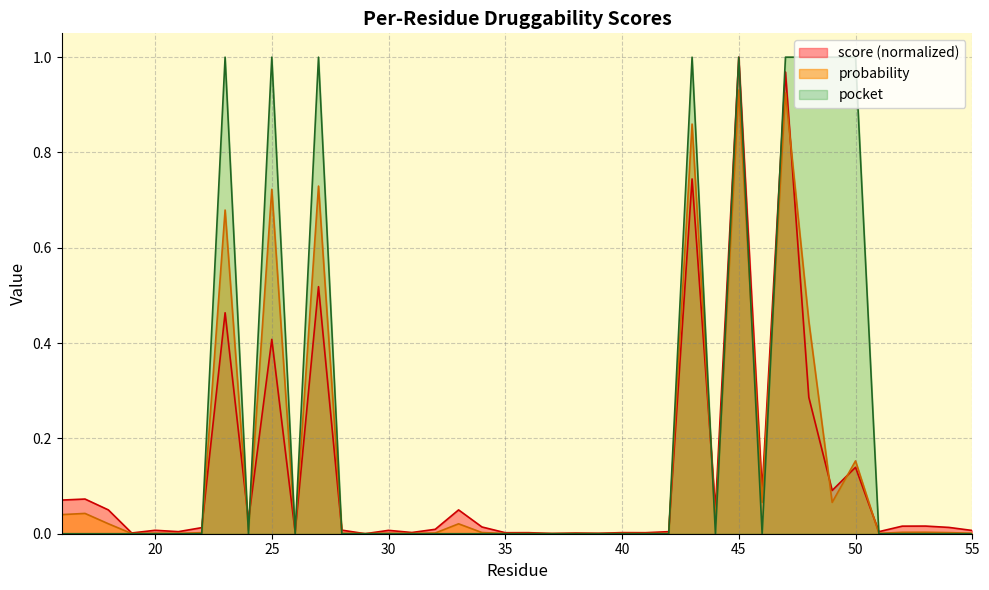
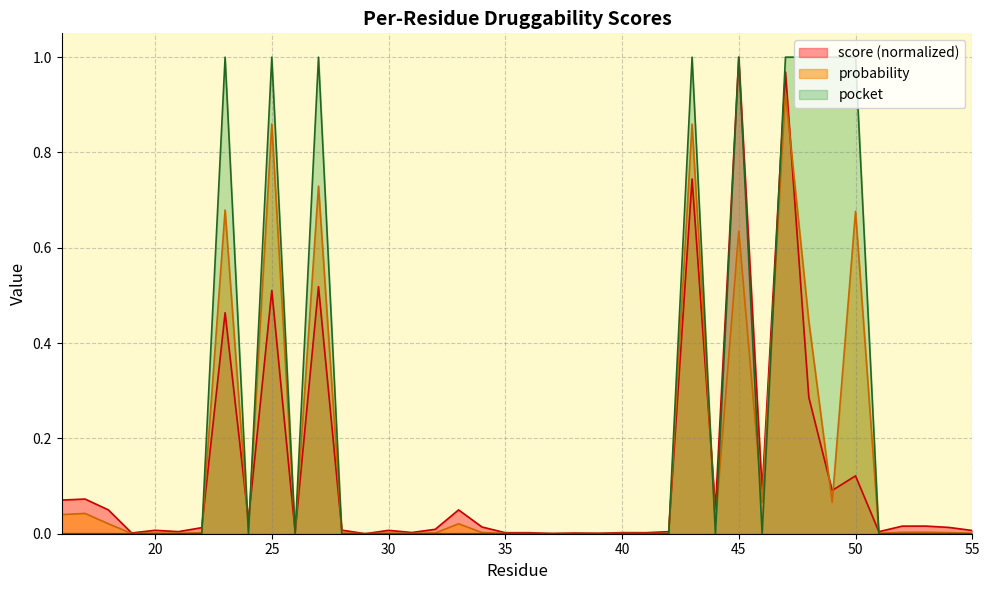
  {
    "score (normalized)": {
      "20": 0.01,
-     "25": 0.41,
+     "25": 0.51,
      "30": 0.01,
-     "50": 0.14,
+     "50": 0.12,
      "55": 0.01
    },
    "probability": {
-     "25": 0.72,
-     "45": 0.93,
-     "50": 0.15
+     "25": 0.86,
+     "45": 0.64,
+     "50": 0.68
    },
    "pocket": {
      "25": 1.00
    }
  }
